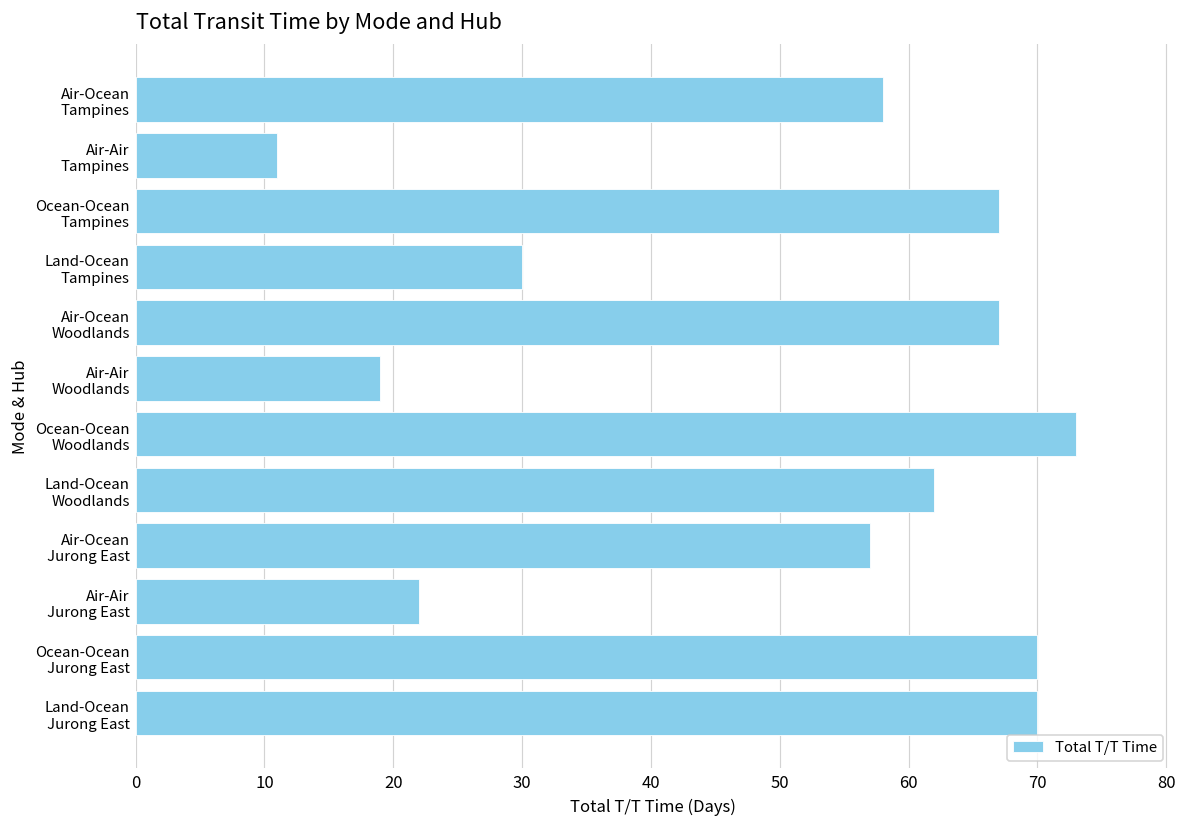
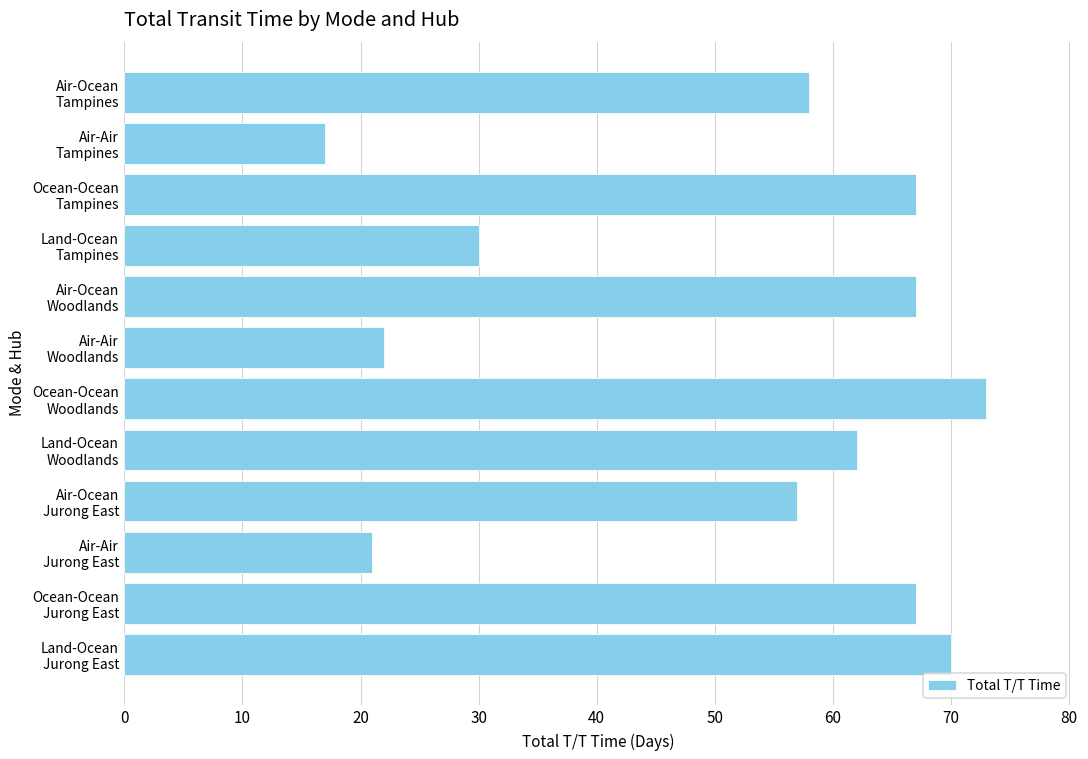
  {
    "Air-Ocean Tampines": 58,
-   "Air-Air Tampines": 11,
+   "Air-Air Tampines": 17,
    "Ocean-Ocean Tampines": 67,
    "Land-Ocean Tampines": 30,
    "Air-Ocean Woodlands": 67,
-   "Air-Air Woodlands": 19,
+   "Air-Air Woodlands": 22,
    "Ocean-Ocean Woodlands": 73,
    "Land-Ocean Woodlands": 62,
    "Air-Ocean Jurong East": 57,
-   "Air-Air Jurong East": 22,
-   "Ocean-Ocean Jurong East": 70,
+   "Air-Air Jurong East": 21,
+   "Ocean-Ocean Jurong East": 67,
    "Land-Ocean Jurong East": 70
  }
